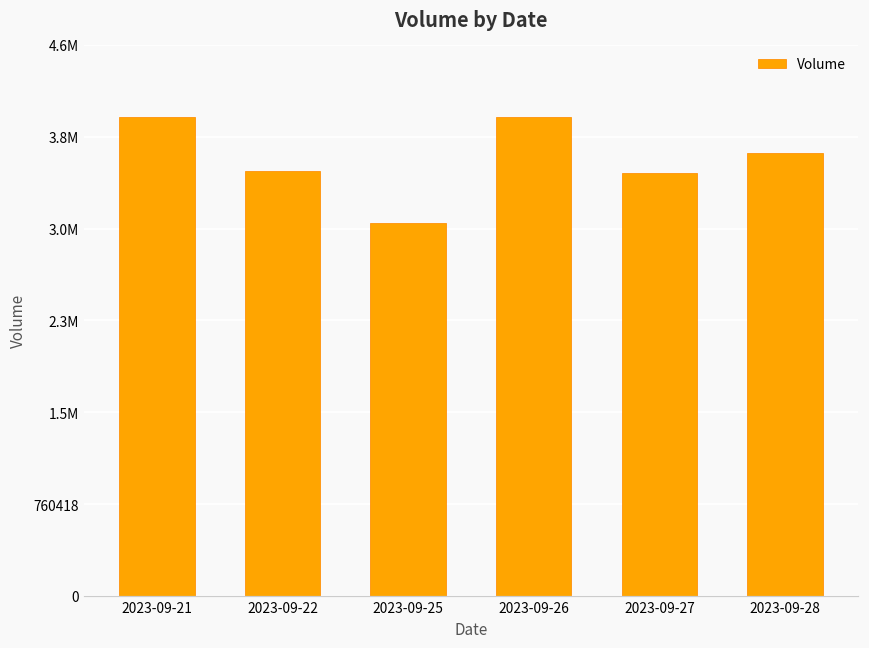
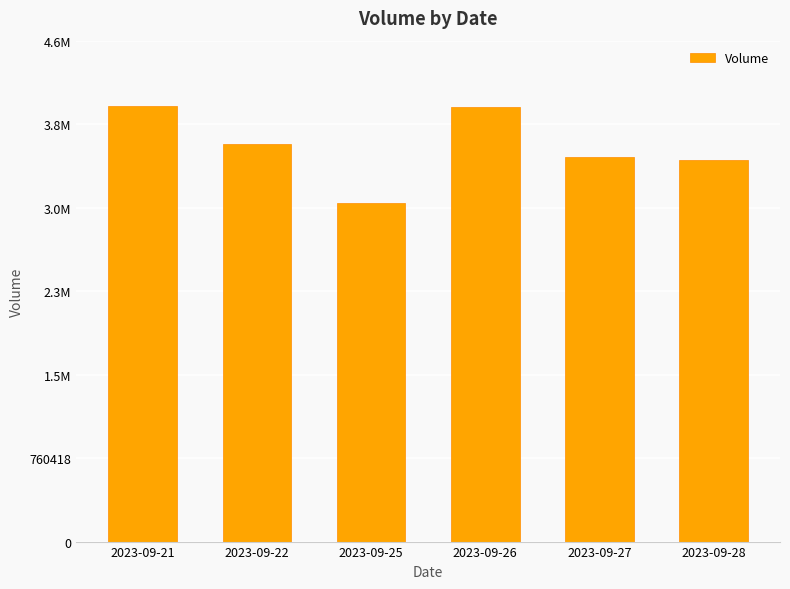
  {
    "2023-09-21": 3970000,
-   "2023-09-22": 3520000,
+   "2023-09-22": 3620000,
    "2023-09-25": 3090000,
    "2023-09-26": 3960000,
    "2023-09-27": 3500000,
-   "2023-09-28": 3670000
+   "2023-09-28": 3480000
  }
